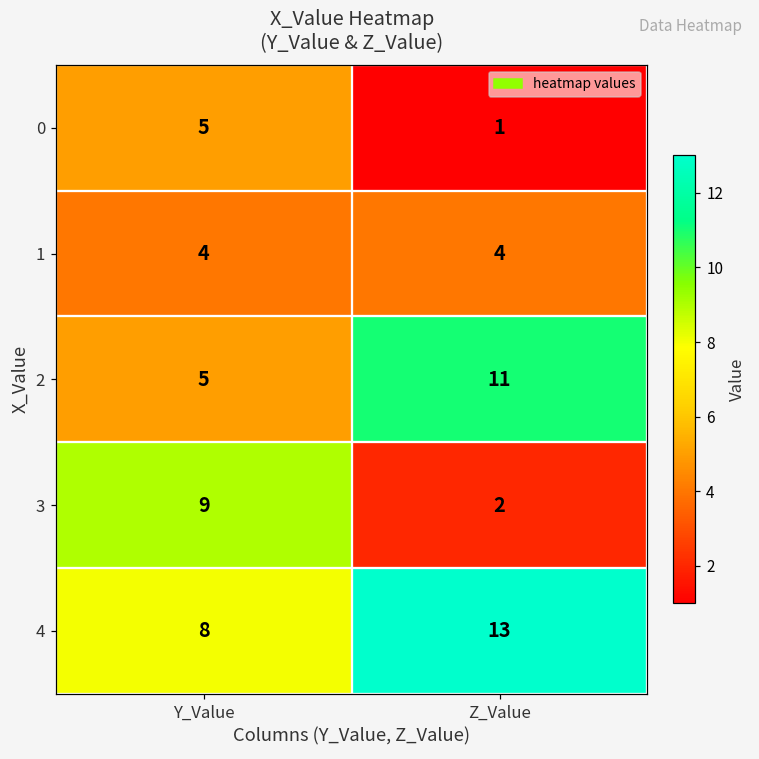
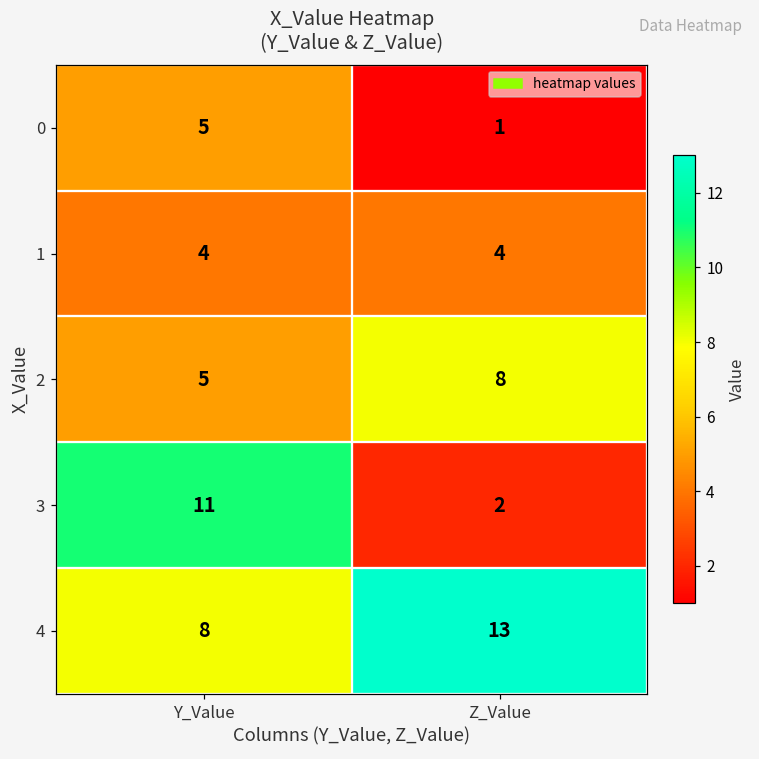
  {
    "0": {
      "Y_Value": 5,
      "Z_Value": 1
    },
    "1": {
      "Y_Value": 4,
      "Z_Value": 4
    },
    "2": {
      "Y_Value": 5,
-     "Z_Value": 11
+     "Z_Value": 8
    },
    "3": {
-     "Y_Value": 9,
+     "Y_Value": 11,
      "Z_Value": 2
    },
    "4": {
      "Y_Value": 8,
      "Z_Value": 13
    }
  }
